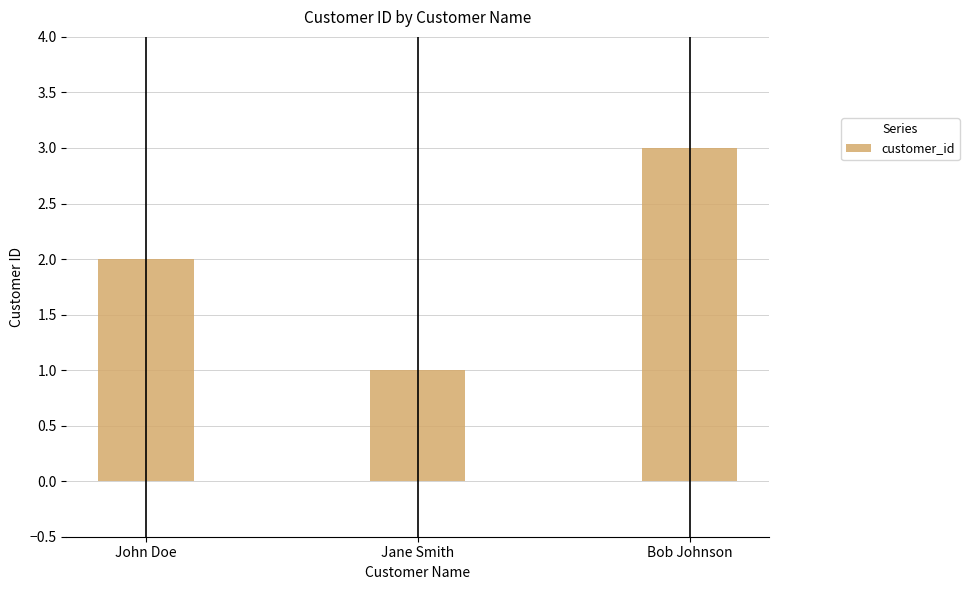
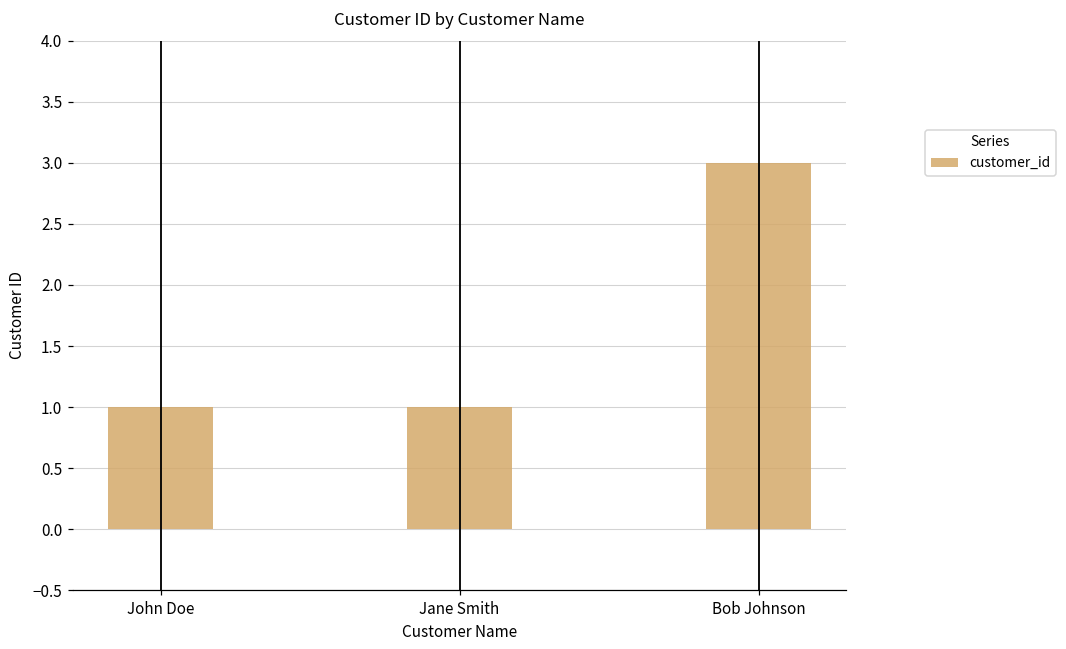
  {
-   "John Doe": 2,
+   "John Doe": 1,
    "Jane Smith": 1,
    "Bob Johnson": 3
  }
